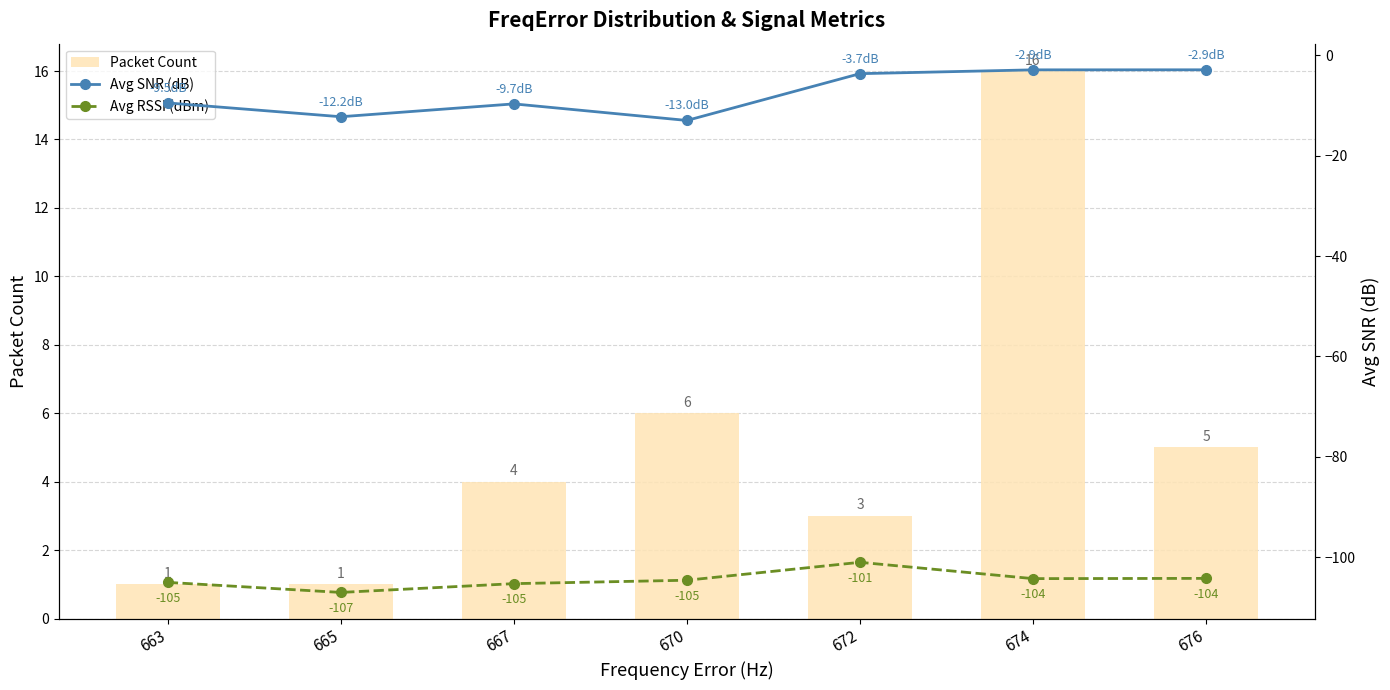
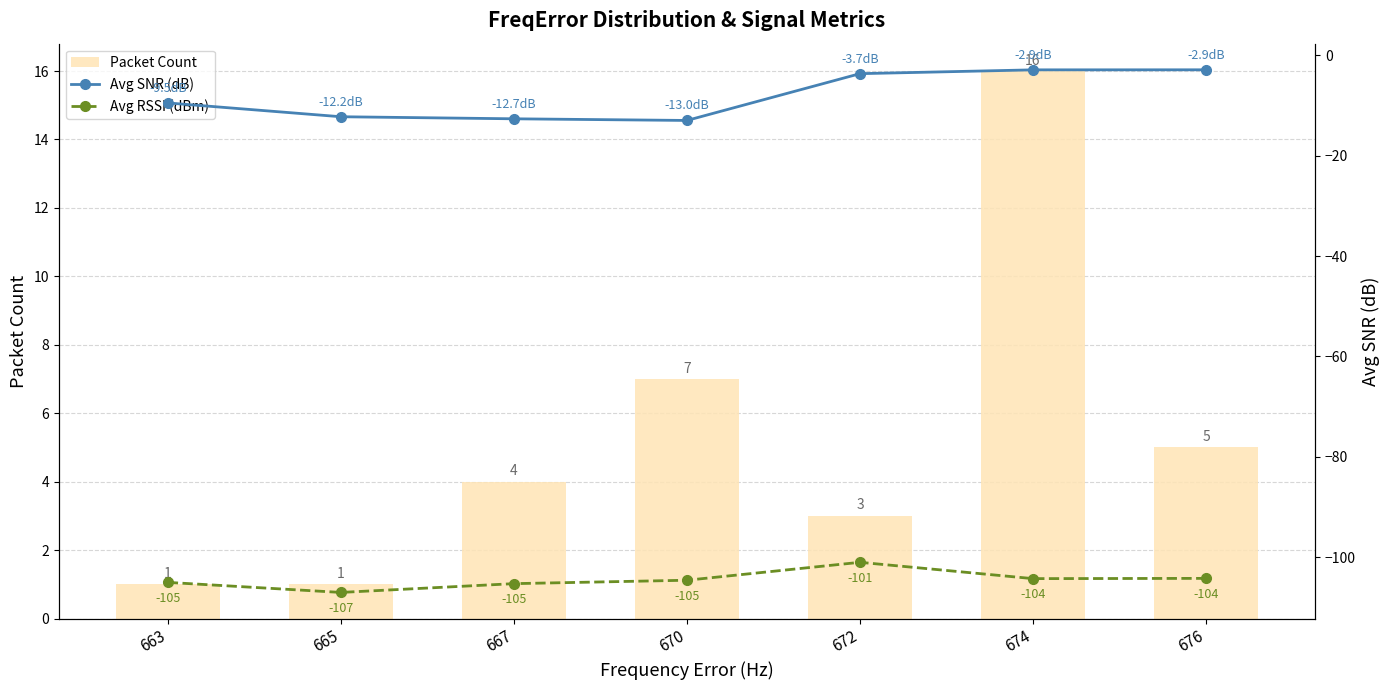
  {
    "Packet Count": {
      "665": 1,
      "667": 4,
-     "670": 6,
+     "670": 7,
      "672": 3,
      "676": 5
    },
    "Avg SNR (dB)": {
      "665": -12.2,
-     "667": -9.7,
+     "667": -12.7,
      "670": -13.0,
      "672": -3.7,
      "676": -2.9
    },
    "Avg RSSI (dBm)": {
      "663": -105,
      "665": -107,
      "667": -105,
      "670": -105,
      "672": -101,
      "674": -104,
      "676": -104
    }
  }
